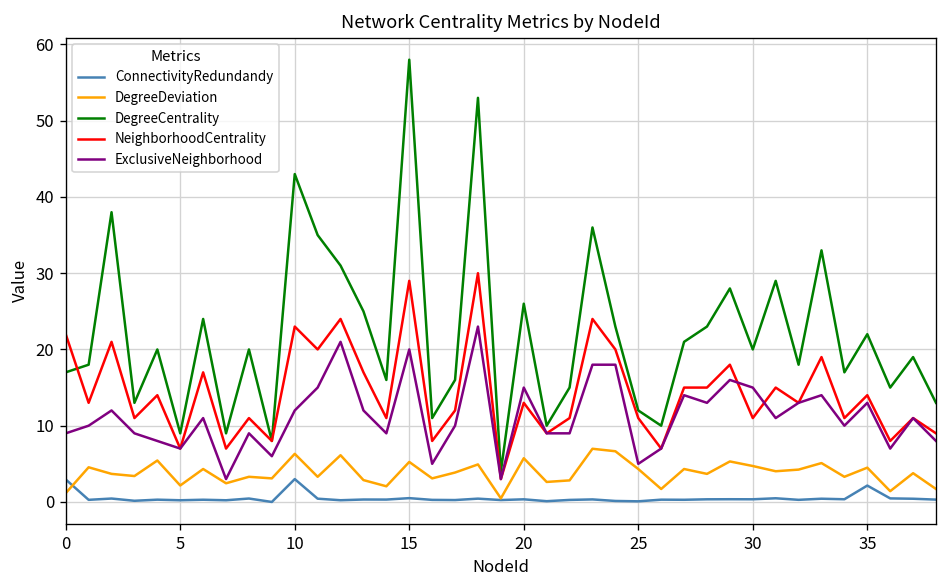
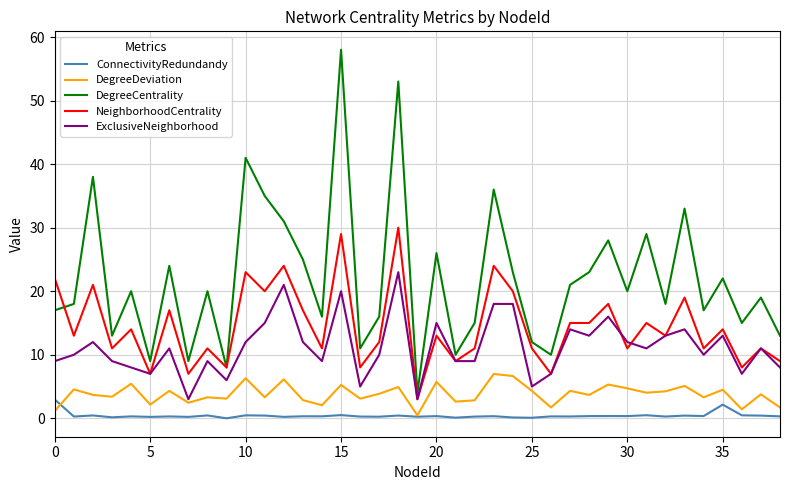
  {
    "ConnectivityRedundandy": {
      "0": 3,
      "5": 0,
-     "10": 3,
+     "10": 0,
      "15": 1,
      "20": 0,
      "25": 0,
      "30": 0,
      "35": 2
    },
    "DegreeDeviation": {
      "0": 1,
      "5": 2,
      "10": 6,
      "15": 5,
      "20": 6,
      "25": 4,
      "30": 5,
      "35": 4
    },
    "DegreeCentrality": {
      "0": 17,
      "5": 9,
-     "10": 43,
+     "10": 41,
      "15": 58,
      "20": 26,
      "25": 12,
      "30": 20,
      "35": 22
    },
    "NeighborhoodCentrality": {
      "0": 22,
      "10": 23,
      "15": 29,
      "20": 13,
      "25": 11,
      "30": 11,
      "35": 14
    },
    "ExclusiveNeighborhood": {
      "0": 9,
      "10": 12,
      "15": 20,
      "20": 15,
      "25": 5,
-     "30": 15,
+     "30": 12,
      "35": 13
    }
  }
